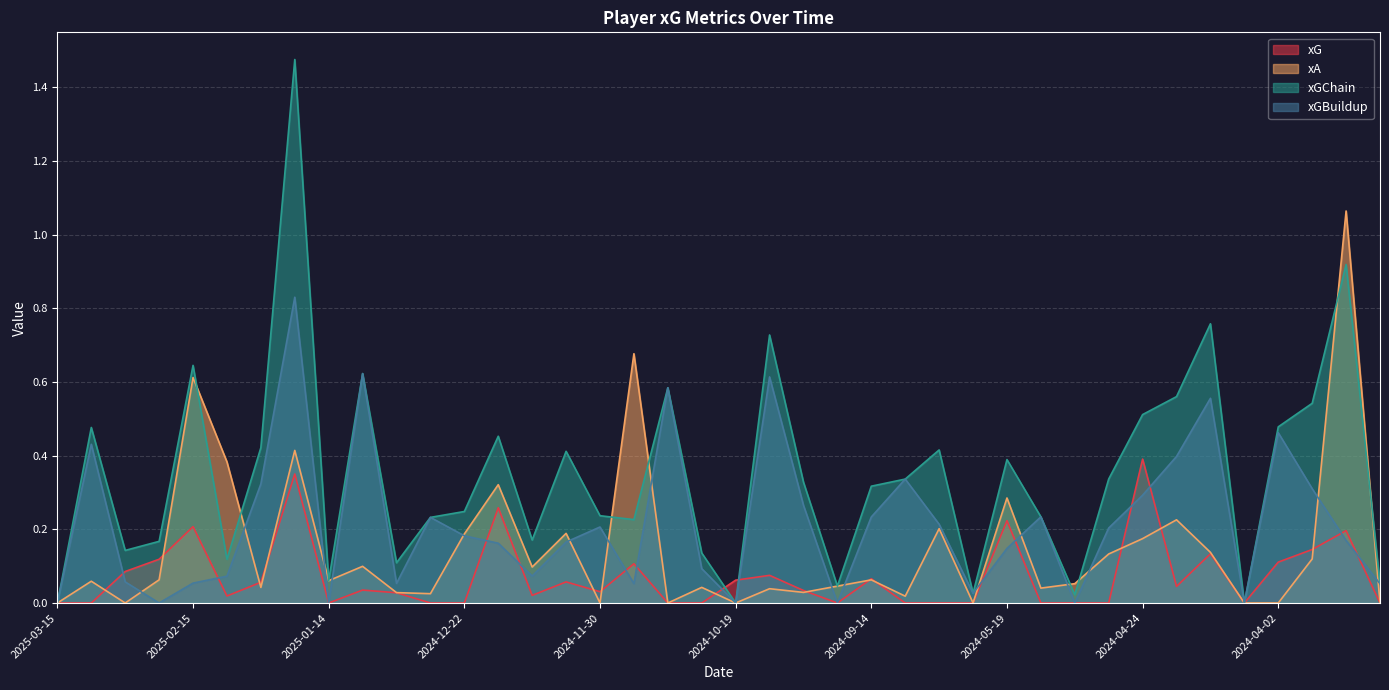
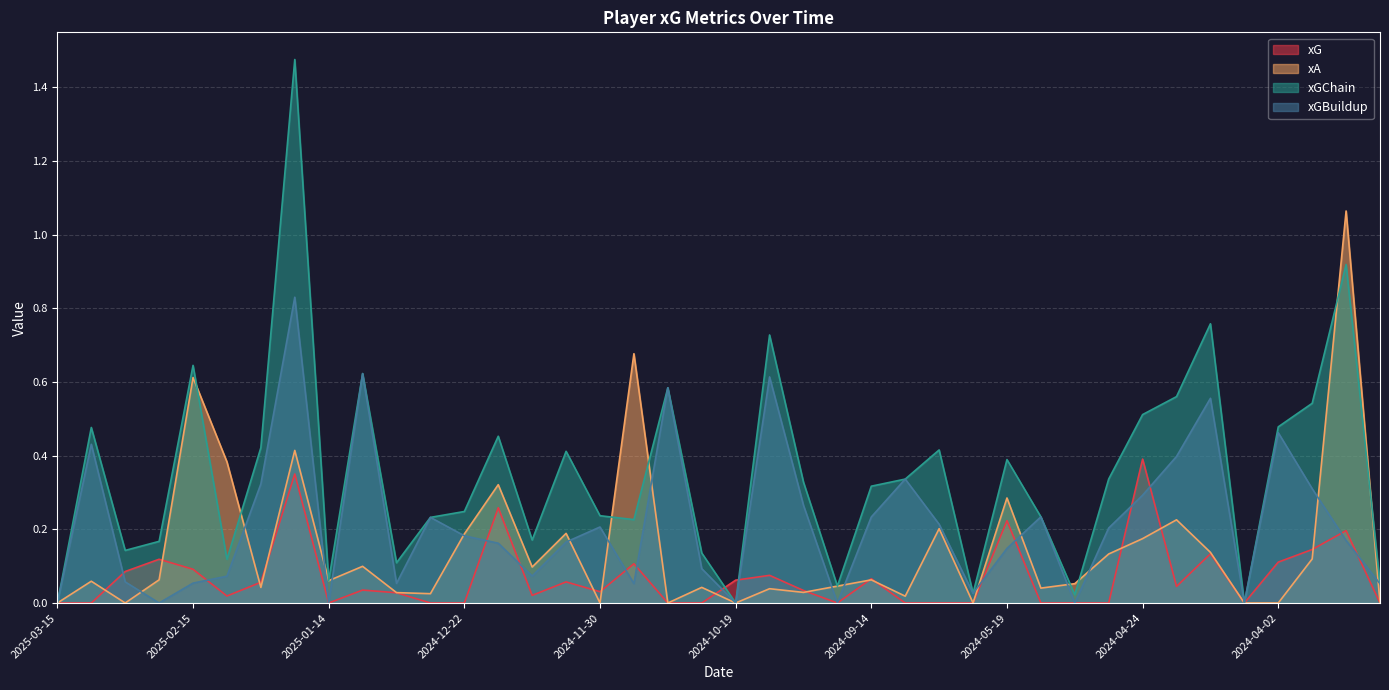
  {
    "xG": {
-     "2025-02-15": 0.21,
+     "2025-02-15": 0.09,
      "2024-12-22": 0.00,
      "2024-11-30": 0.03,
      "2024-10-19": 0.06,
      "2024-05-19": 0.22,
      "2024-04-24": 0.39,
      "2024-04-02": 0.11
    },
    "xA": {
      "2025-02-15": 0.61,
      "2024-11-30": 0.00,
      "2024-05-19": 0.29,
      "2024-04-24": 0.17,
      "2024-04-02": 0.00
    }
  }
